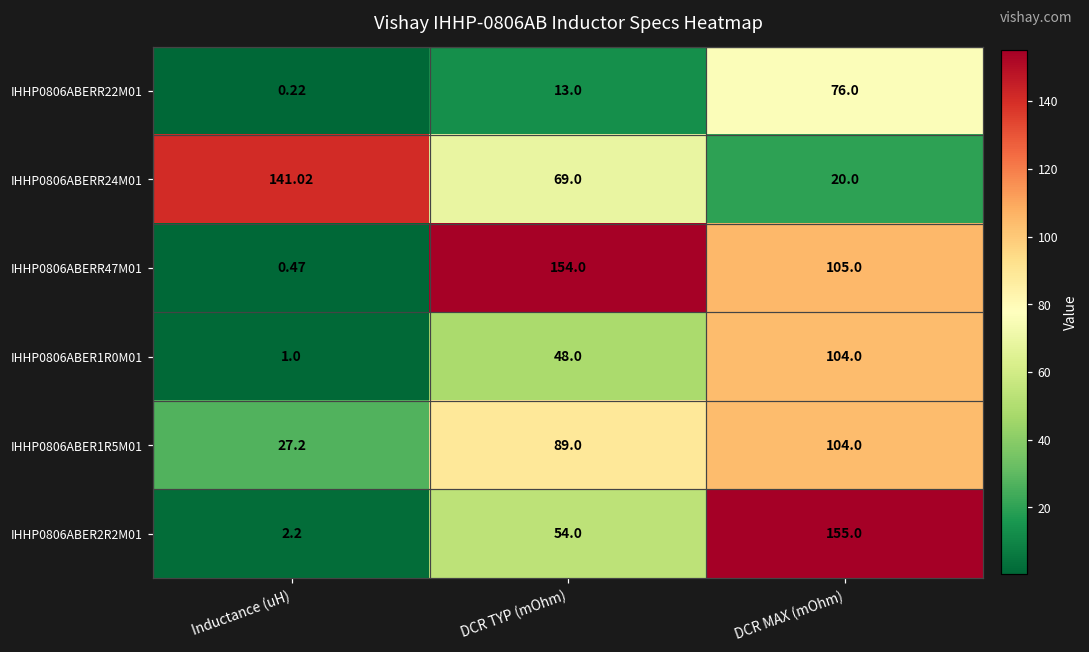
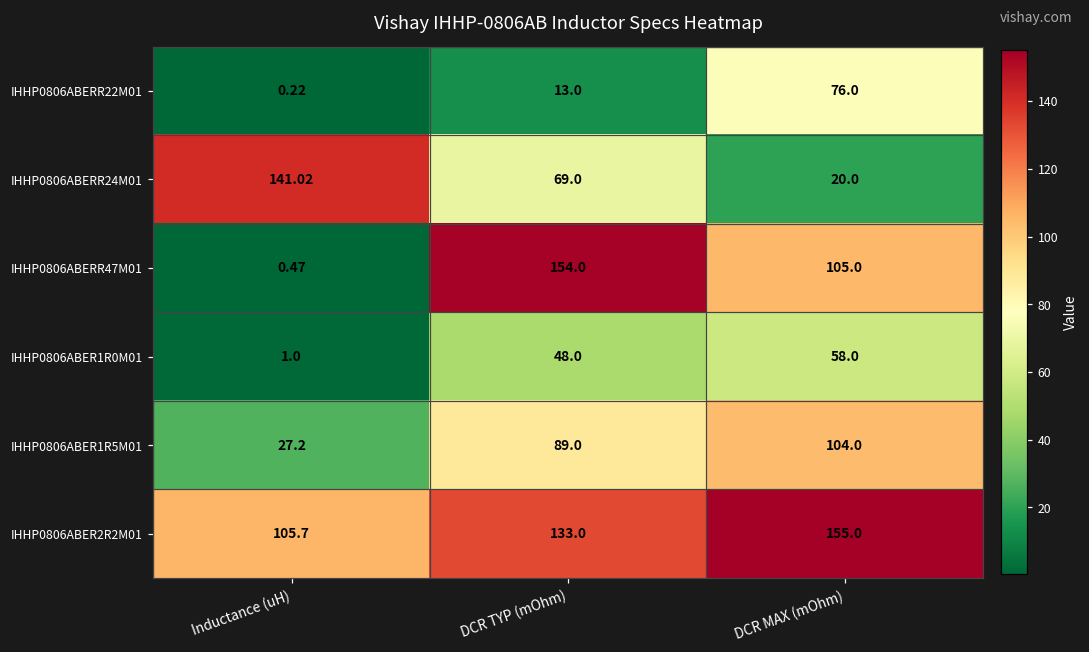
  {
    "IHHP0806ABERR22M01": {
      "Inductance (uH)": 0.22,
      "DCR TYP (mOhm)": 13.0,
      "DCR MAX (mOhm)": 76.0
    },
    "IHHP0806ABERR24M01": {
      "Inductance (uH)": 141.02,
      "DCR TYP (mOhm)": 69.0,
      "DCR MAX (mOhm)": 20.0
    },
    "IHHP0806ABERR47M01": {
      "Inductance (uH)": 0.47,
      "DCR TYP (mOhm)": 154.0,
      "DCR MAX (mOhm)": 105.0
    },
    "IHHP0806ABER1R0M01": {
      "Inductance (uH)": 1.0,
      "DCR TYP (mOhm)": 48.0,
-     "DCR MAX (mOhm)": 104.0
+     "DCR MAX (mOhm)": 58.0
    },
    "IHHP0806ABER1R5M01": {
      "Inductance (uH)": 27.2,
      "DCR TYP (mOhm)": 89.0,
      "DCR MAX (mOhm)": 104.0
    },
    "IHHP0806ABER2R2M01": {
-     "Inductance (uH)": 2.2,
-     "DCR TYP (mOhm)": 54.0,
+     "Inductance (uH)": 105.7,
+     "DCR TYP (mOhm)": 133.0,
      "DCR MAX (mOhm)": 155.0
    }
  }
